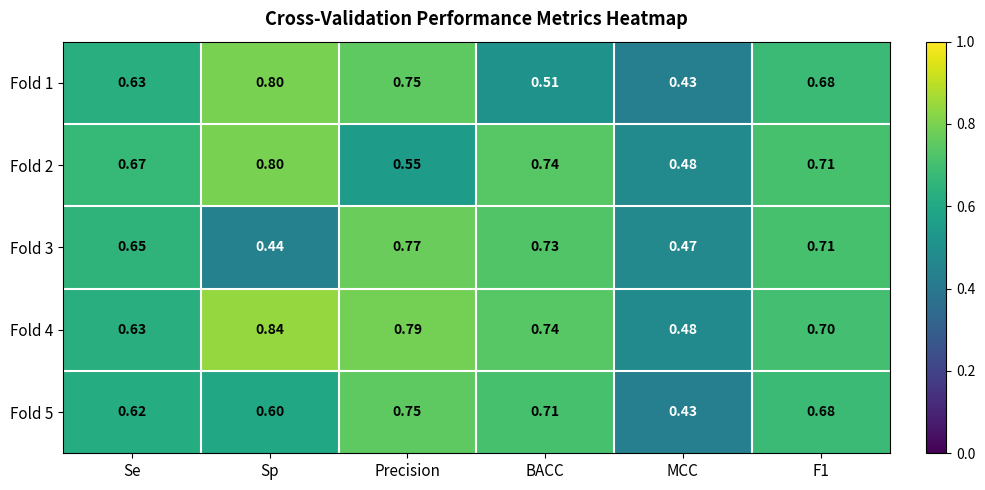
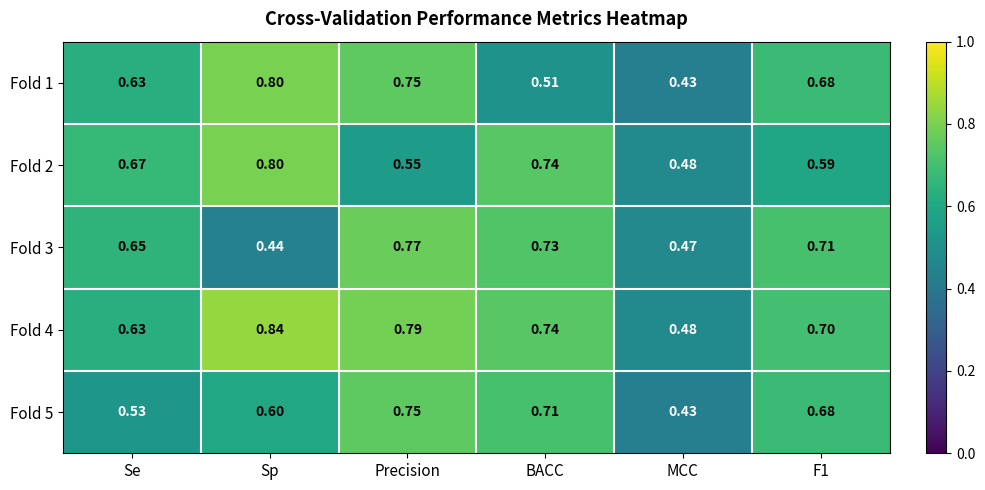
  {
    "Fold 1": {
      "Se": 0.63,
      "Sp": 0.80,
      "Precision": 0.75,
      "BACC": 0.51,
      "MCC": 0.43,
      "F1": 0.68
    },
    "Fold 2": {
      "Se": 0.67,
      "Sp": 0.80,
      "Precision": 0.55,
      "BACC": 0.74,
      "MCC": 0.48,
-     "F1": 0.71
+     "F1": 0.59
    },
    "Fold 3": {
      "Se": 0.65,
      "Sp": 0.44,
      "Precision": 0.77,
      "BACC": 0.73,
      "MCC": 0.47,
      "F1": 0.71
    },
    "Fold 4": {
      "Se": 0.63,
      "Sp": 0.84,
      "Precision": 0.79,
      "BACC": 0.74,
      "MCC": 0.48,
      "F1": 0.70
    },
    "Fold 5": {
-     "Se": 0.62,
+     "Se": 0.53,
      "Sp": 0.60,
      "Precision": 0.75,
      "BACC": 0.71,
      "MCC": 0.43,
      "F1": 0.68
    }
  }
